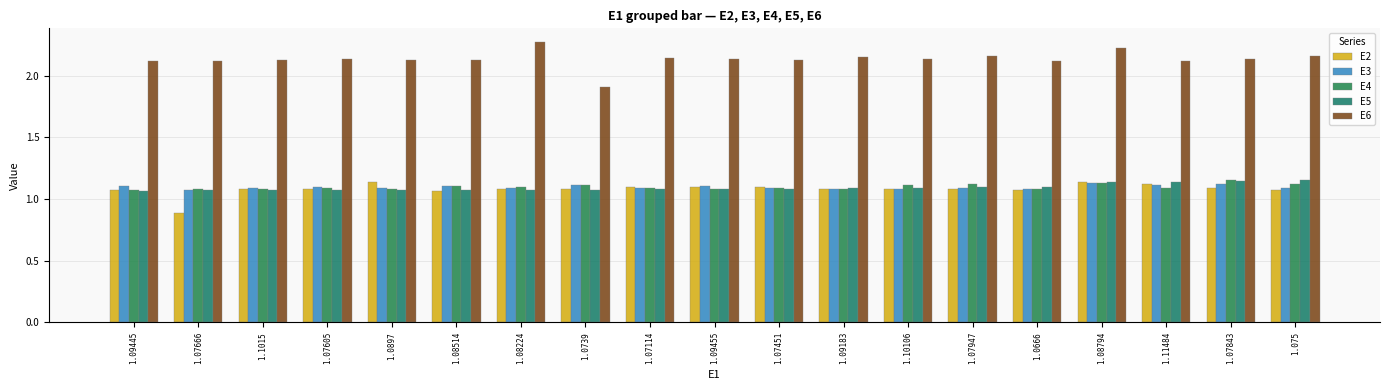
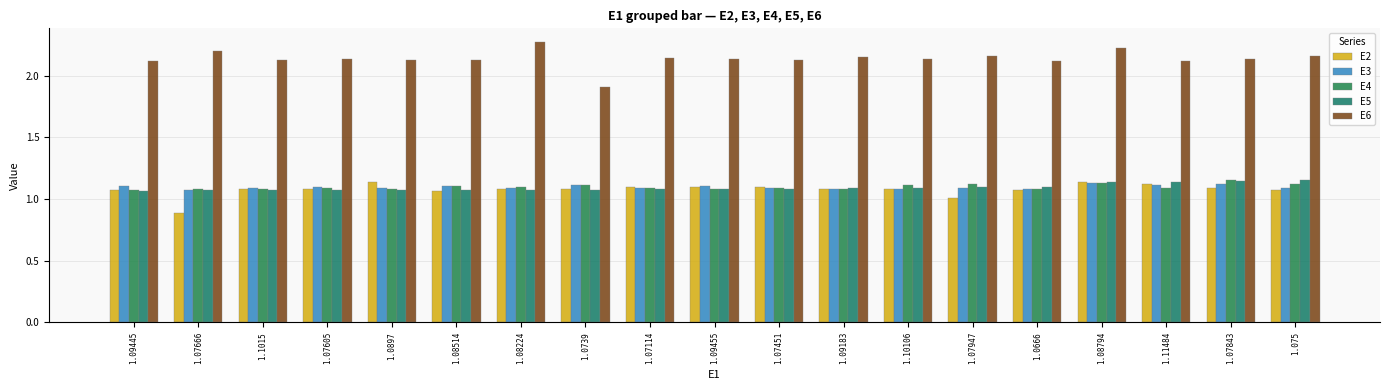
  {
    "E2": {
      "1.09445": 1.08,
      "1.07666": 0.88,
      "1.1015": 1.08,
      "1.07605": 1.08,
      "1.0897": 1.13,
      "1.08514": 1.06,
      "1.08224": 1.08,
      "1.0739": 1.08,
      "1.07114": 1.10,
      "1.09455": 1.09,
      "1.07451": 1.10,
      "1.09183": 1.08,
      "1.10106": 1.08,
-     "1.07947": 1.08,
+     "1.07947": 1.01,
      "1.0666": 1.07,
      "1.08794": 1.13,
      "1.11484": 1.12,
      "1.07843": 1.09,
      "1.075": 1.07
    },
    "E3": {
      "1.09445": 1.11,
      "1.07666": 1.08,
      "1.1015": 1.09,
      "1.07605": 1.10,
      "1.0897": 1.09,
      "1.08514": 1.10,
      "1.08224": 1.09,
      "1.0739": 1.11,
      "1.07114": 1.09,
      "1.09455": 1.11,
      "1.07451": 1.09,
      "1.09183": 1.08,
      "1.10106": 1.08,
      "1.07947": 1.09,
      "1.0666": 1.08,
      "1.08794": 1.13,
      "1.11484": 1.11,
      "1.07843": 1.12,
      "1.075": 1.09
    },
    "E6": {
      "1.09445": 2.12,
-     "1.07666": 2.12,
+     "1.07666": 2.20,
      "1.1015": 2.13,
      "1.07605": 2.13,
      "1.0897": 2.13,
      "1.08514": 2.13,
      "1.08224": 2.27,
      "1.0739": 1.91,
      "1.07114": 2.14,
      "1.09455": 2.13,
      "1.07451": 2.12,
      "1.09183": 2.15,
      "1.10106": 2.14,
      "1.07947": 2.16,
      "1.0666": 2.12,
      "1.08794": 2.22,
      "1.11484": 2.12,
      "1.07843": 2.14,
      "1.075": 2.16
    }
  }
